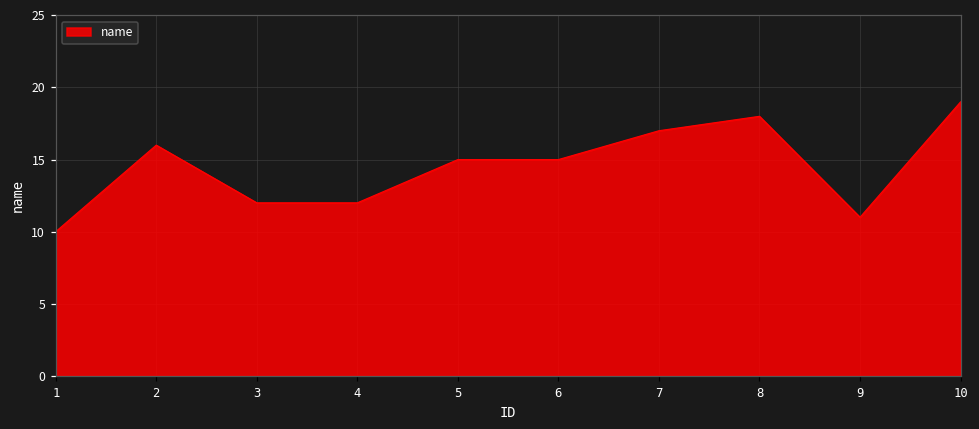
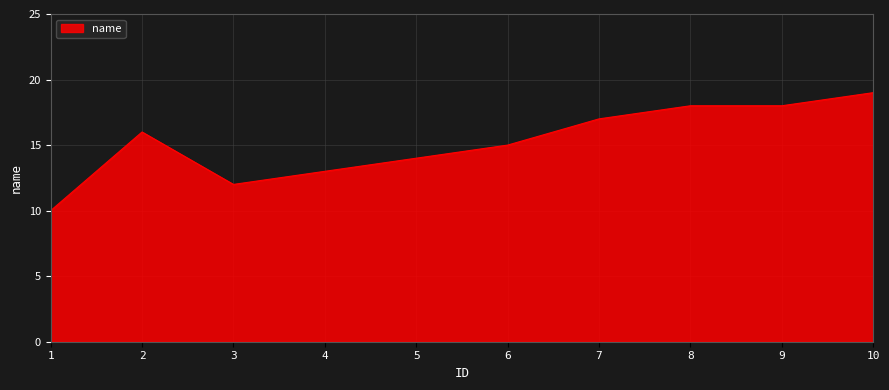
  {
    "1": 10,
    "2": 16,
    "3": 12,
-   "4": 12,
-   "5": 15,
+   "4": 13,
+   "5": 14,
    "6": 15,
    "7": 17,
    "8": 18,
-   "9": 11,
+   "9": 18,
    "10": 19
  }
